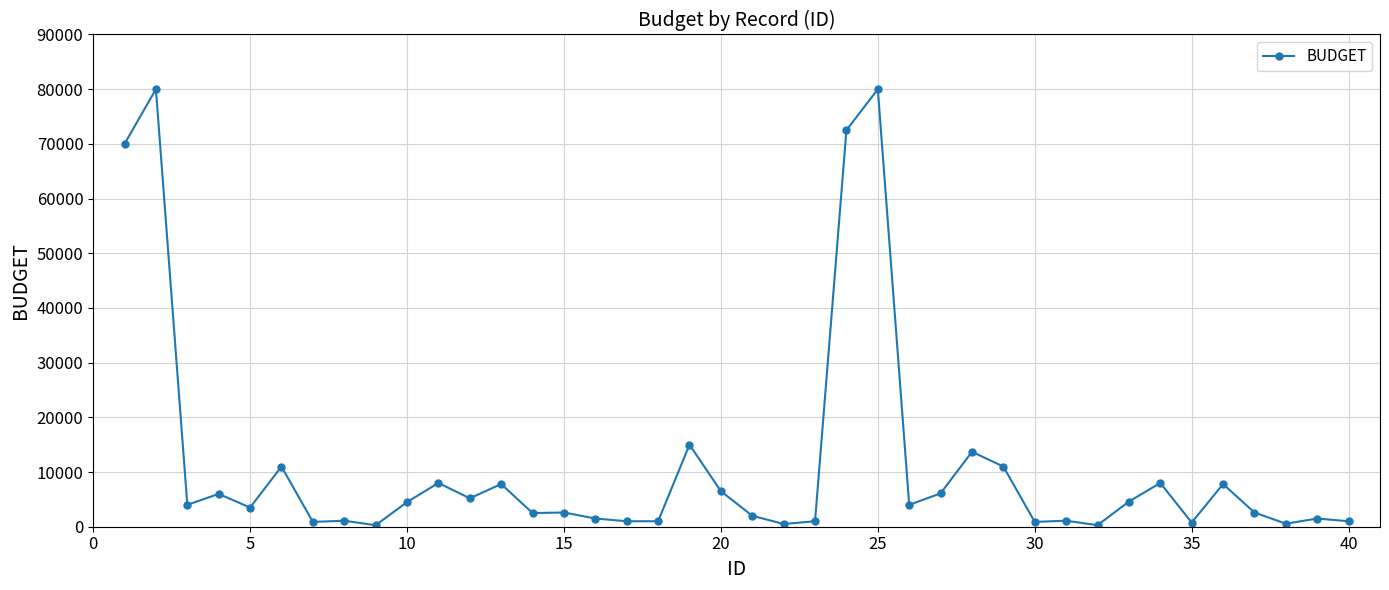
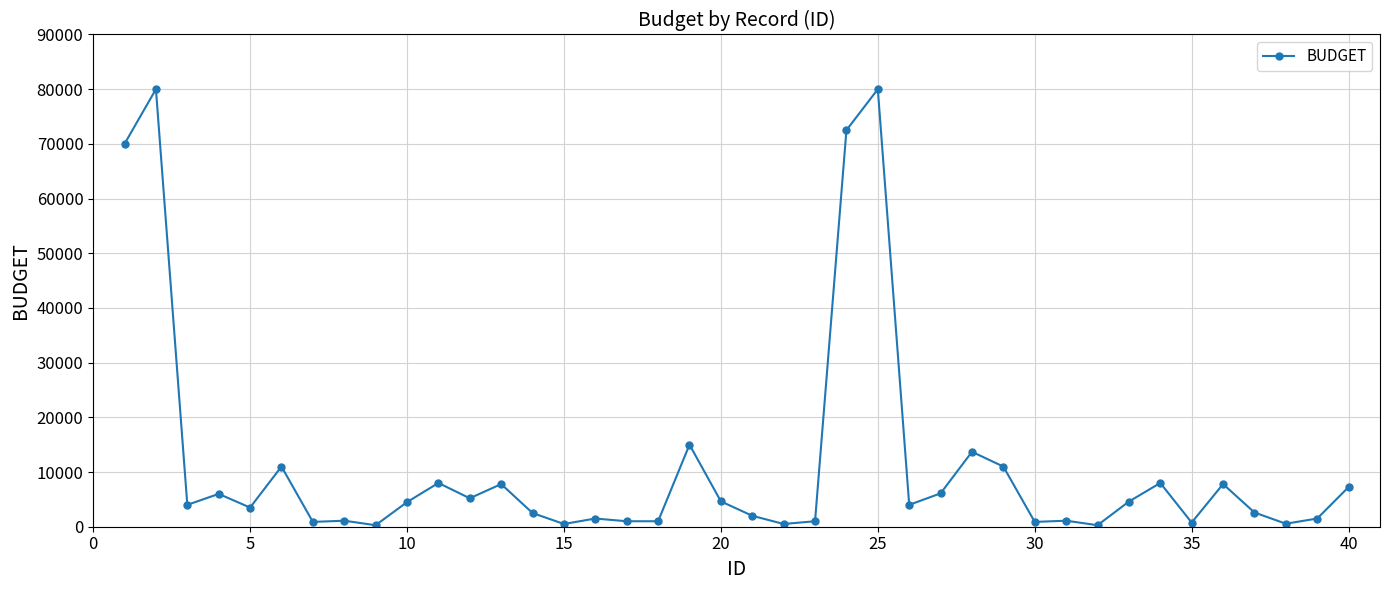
  {
    "5": 4000,
    "10": 5000,
-   "15": 3000,
-   "20": 7000,
+   "15": 1000,
+   "20": 5000,
    "25": 80000,
    "30": 1000,
    "35": 1000,
-   "40": 1000
+   "40": 7000
  }
